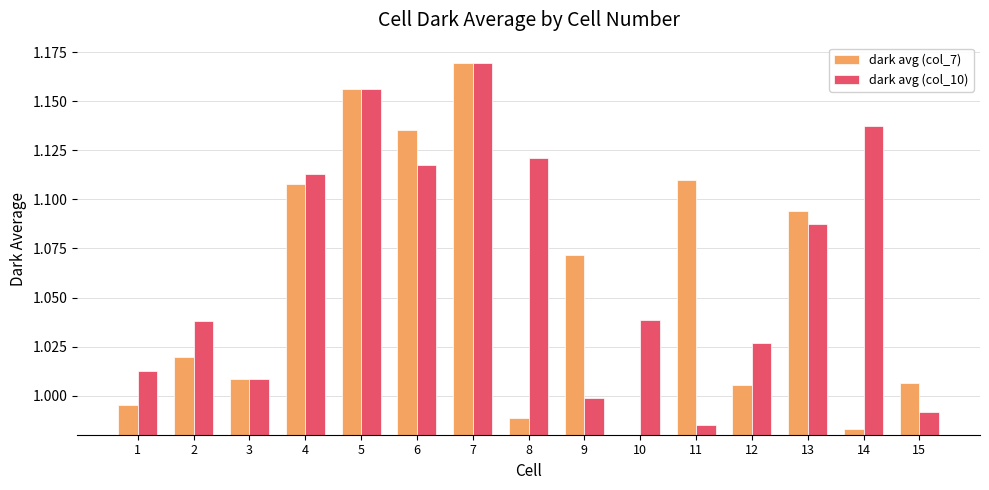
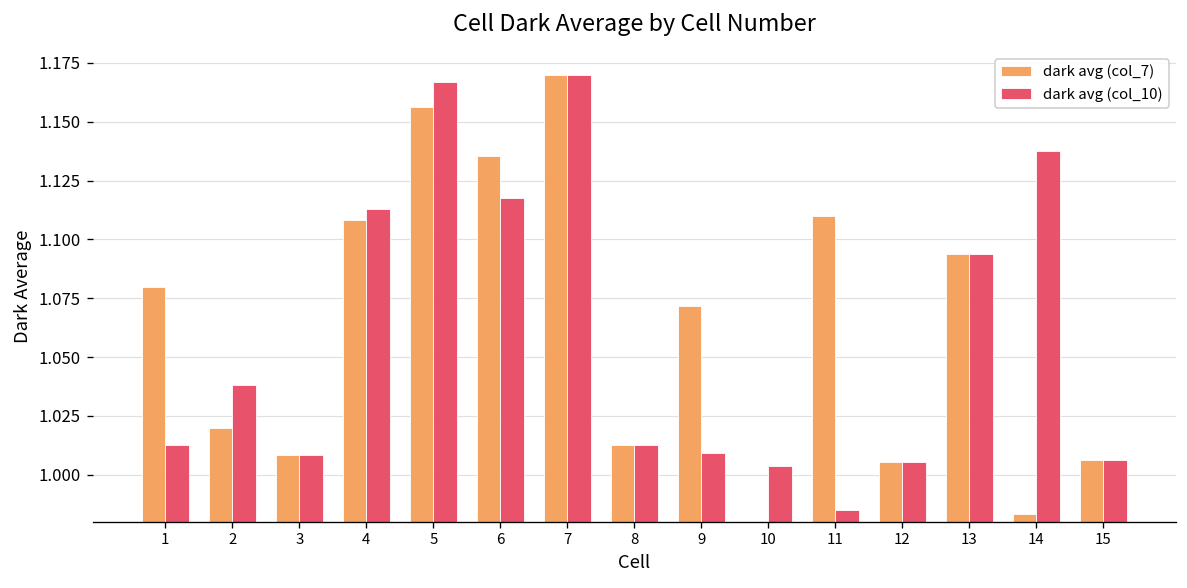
  {
    "dark avg (col_7)": {
-     "1": 0.995,
+     "1": 1.080,
      "2": 1.020,
      "3": 1.008,
      "4": 1.108,
      "5": 1.156,
      "6": 1.135,
      "7": 1.170,
-     "8": 0.989,
+     "8": 1.013,
      "9": 1.072,
      "11": 1.110,
      "12": 1.006,
      "13": 1.094,
      "14": 0.983,
      "15": 1.006
    },
    "dark avg (col_10)": {
      "1": 1.013,
      "2": 1.038,
      "3": 1.008,
      "4": 1.113,
-     "5": 1.156,
+     "5": 1.167,
      "6": 1.118,
      "7": 1.170,
-     "8": 1.121,
-     "9": 0.999,
-     "10": 1.038,
+     "8": 1.013,
+     "9": 1.009,
+     "10": 1.004,
      "11": 0.985,
-     "12": 1.027,
-     "13": 1.087,
+     "12": 1.006,
+     "13": 1.094,
      "14": 1.138,
-     "15": 0.992
+     "15": 1.006
    }
  }
